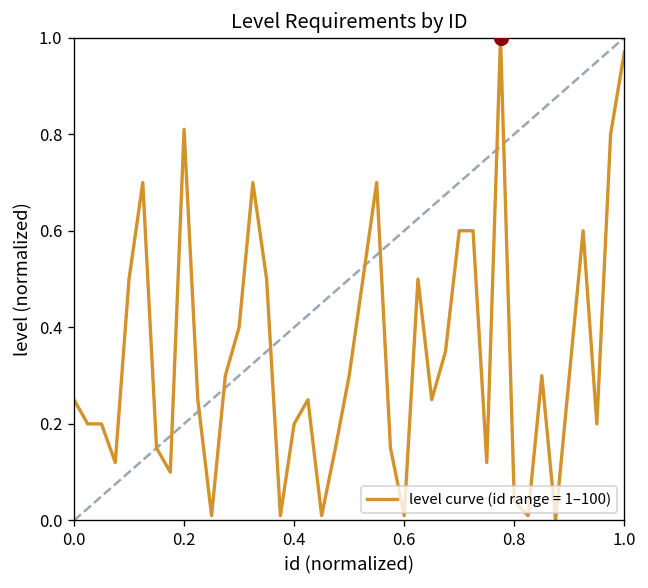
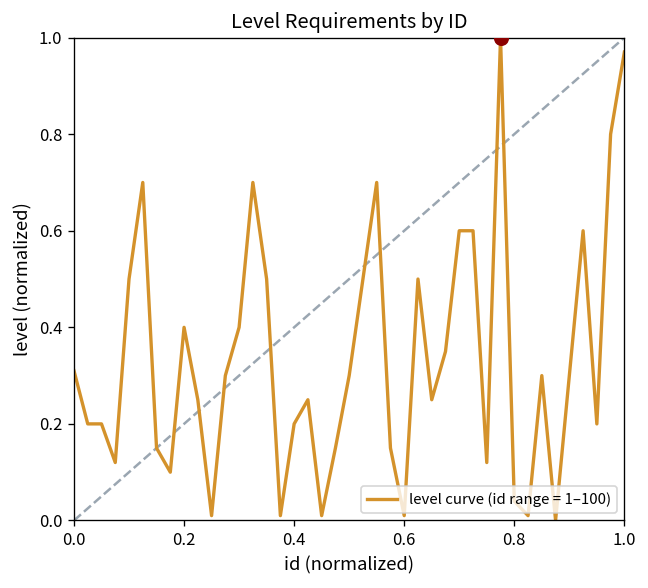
  {
    "level curve (id range = 1–100)": {
-     "0.0": 0.25,
-     "0.2": 0.81,
+     "0.0": 0.31,
+     "0.2": 0.40,
      "0.4": 0.20,
      "0.6": 0.01,
      "1.0": 0.97
    }
  }
